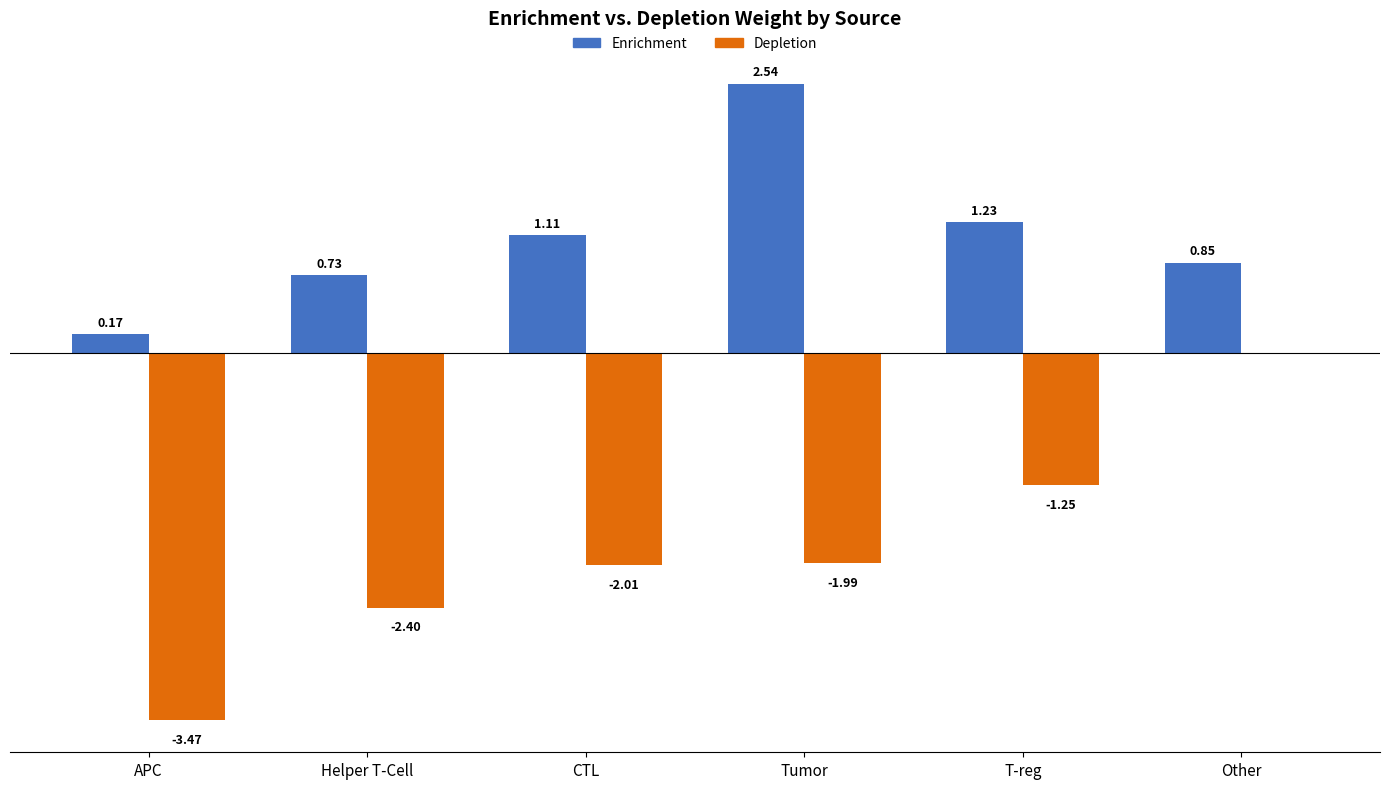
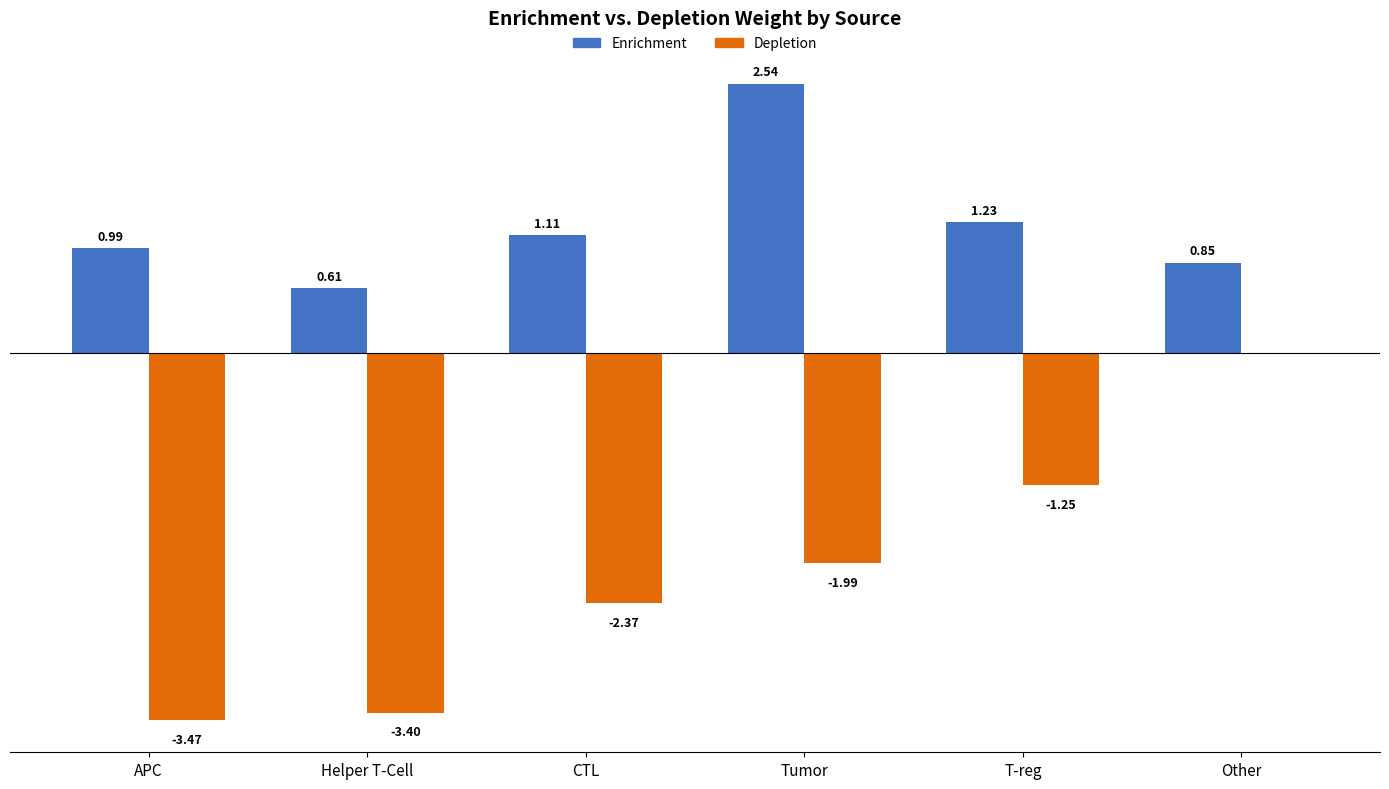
  {
    "Enrichment": {
-     "APC": 0.17,
-     "Helper T-Cell": 0.73,
+     "APC": 0.99,
+     "Helper T-Cell": 0.61,
      "CTL": 1.11,
      "Tumor": 2.54,
      "T-reg": 1.23,
      "Other": 0.85
    },
    "Depletion": {
      "APC": -3.47,
-     "Helper T-Cell": -2.40,
-     "CTL": -2.01,
+     "Helper T-Cell": -3.40,
+     "CTL": -2.37,
      "Tumor": -1.99,
      "T-reg": -1.25
    }
  }
